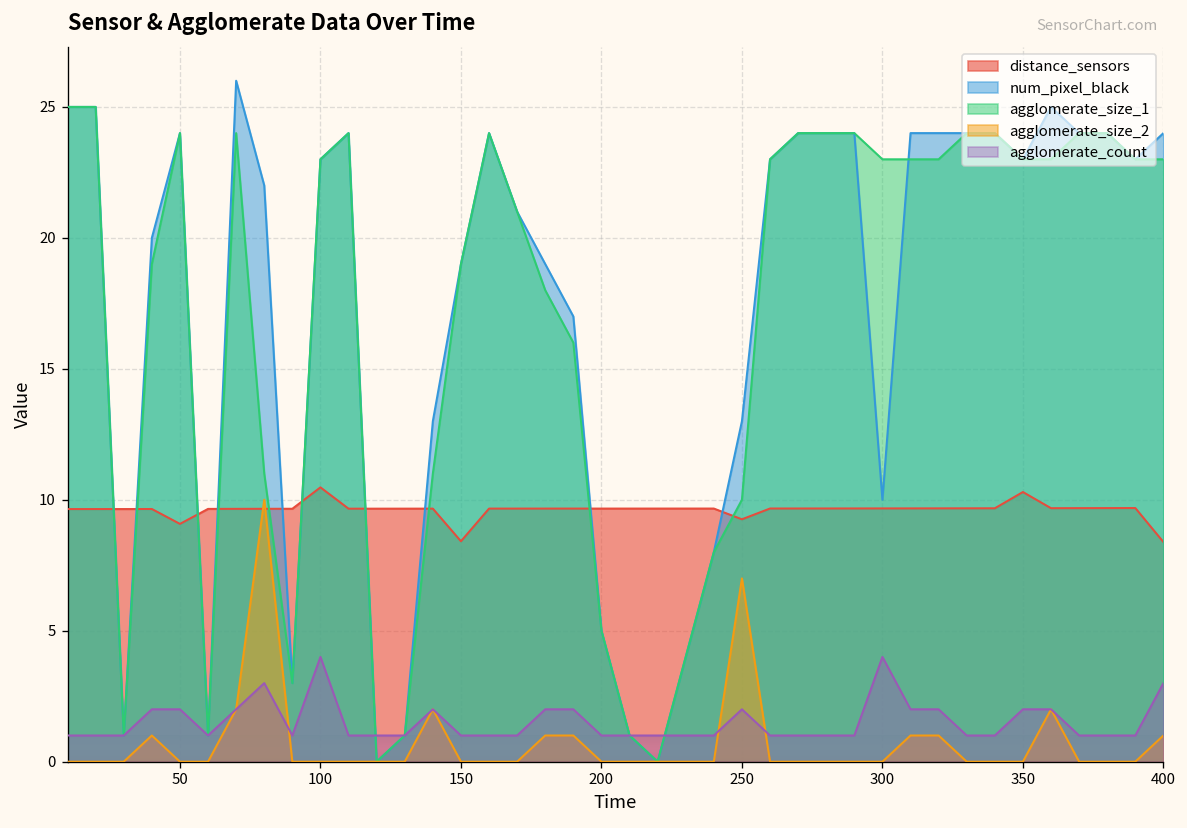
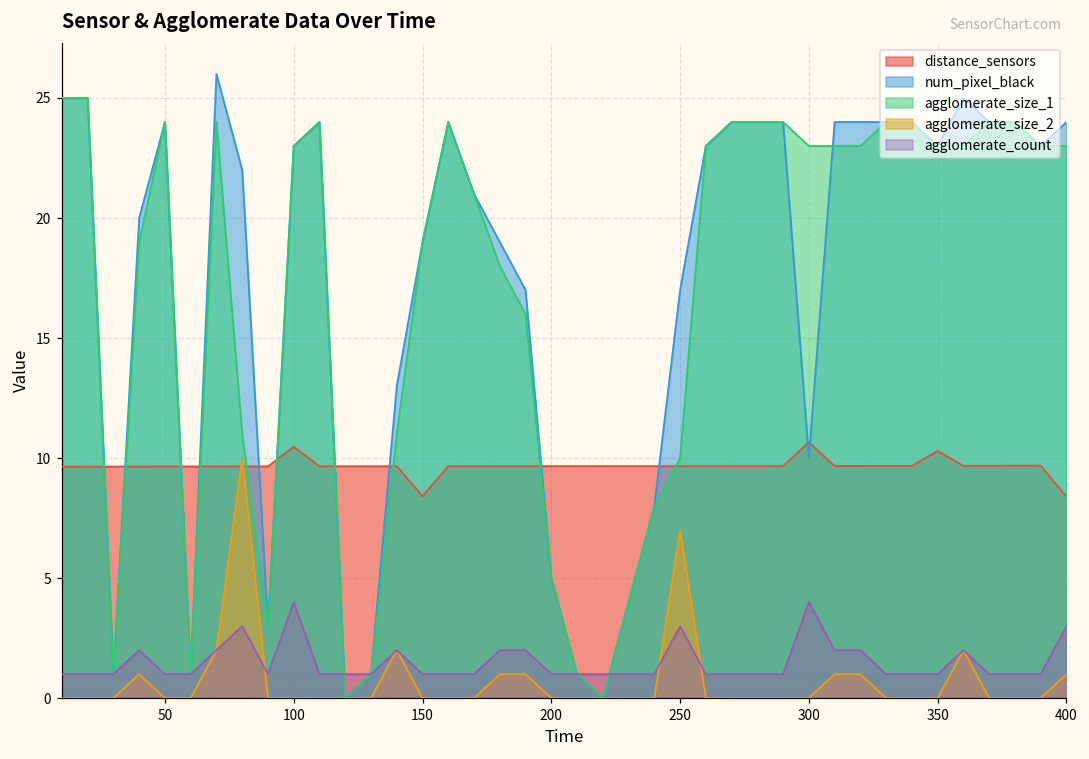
  {
    "distance_sensors": {
-     "50": 9.1,
+     "50": 9.6,
      "100": 10.5,
      "150": 8.4,
      "200": 9.7,
-     "250": 9.3,
-     "300": 9.7,
+     "250": 9.7,
+     "300": 10.7,
      "350": 10.3,
      "400": 8.4
    },
    "num_pixel_black": {
-     "250": 13,
+     "250": 17,
      "300": 10,
      "400": 24
    },
    "agglomerate_size_1": {
      "250": 10.0,
      "300": 23.0,
      "400": 23.0
    },
    "agglomerate_size_2": {
      "50": 0.0,
      "100": 0.0,
      "150": 0.0,
      "200": 0.0,
      "250": 7.0,
      "300": 0.0,
      "350": 0.0,
      "400": 1.0
    },
    "agglomerate_count": {
-     "50": 2,
+     "50": 1,
      "100": 4,
      "150": 1,
      "200": 1,
-     "250": 2,
+     "250": 3,
      "300": 4,
-     "350": 2,
+     "350": 1,
      "400": 3
    }
  }
